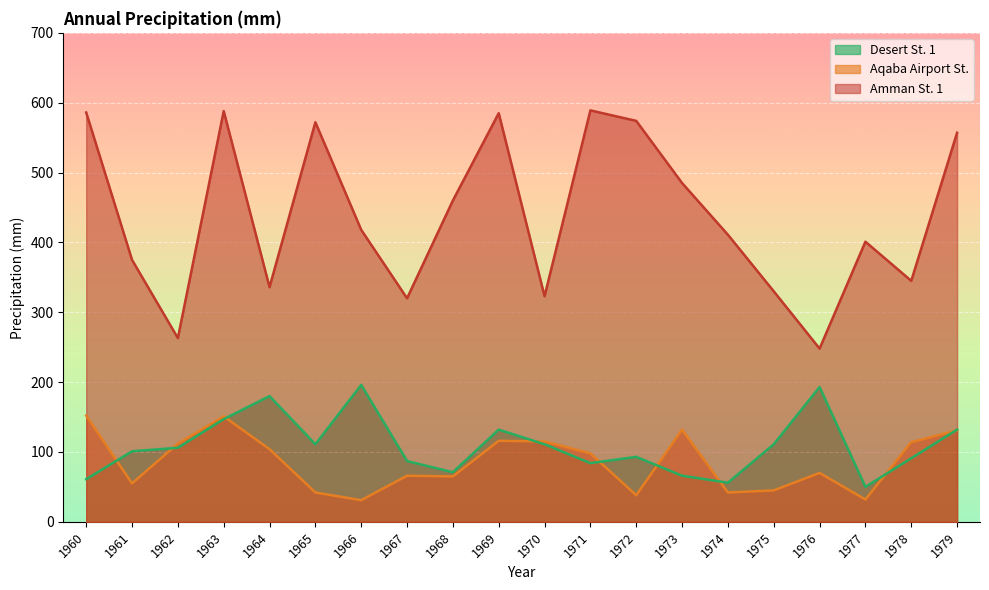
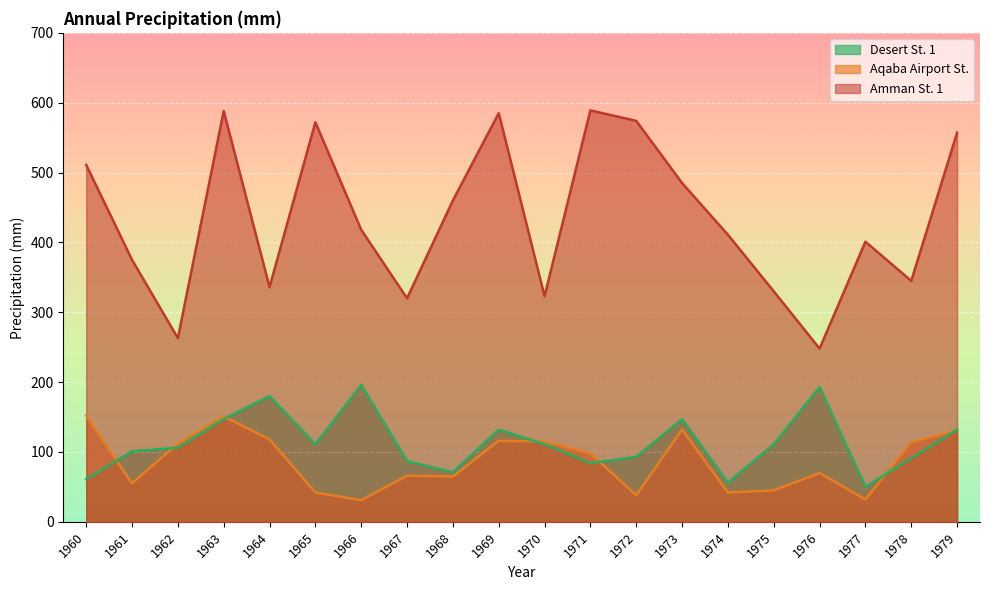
  {
    "Desert St. 1": {
      "1960": 60,
      "1961": 100,
      "1962": 110,
      "1963": 150,
      "1964": 180,
      "1965": 110,
      "1966": 200,
      "1967": 90,
      "1968": 70,
      "1969": 130,
      "1970": 110,
      "1971": 80,
      "1972": 90,
-     "1973": 70,
+     "1973": 150,
      "1974": 60,
      "1975": 110,
      "1976": 190,
      "1977": 50,
      "1978": 90
    },
    "Aqaba Airport St.": {
      "1960": 150,
      "1961": 60,
      "1962": 110,
      "1963": 150,
-     "1964": 100,
+     "1964": 120,
      "1965": 40,
      "1966": 30,
      "1967": 70,
      "1968": 70,
      "1969": 120,
      "1970": 120,
      "1971": 100,
      "1972": 40,
      "1973": 130,
      "1974": 40,
      "1975": 50,
      "1976": 70,
      "1977": 30,
      "1978": 110
    },
    "Amman St. 1": {
-     "1960": 590,
+     "1960": 510,
      "1961": 380,
      "1962": 260,
      "1963": 590,
      "1964": 340,
      "1965": 570,
      "1966": 420,
      "1967": 320,
      "1968": 460,
      "1969": 590,
      "1970": 320,
      "1971": 590,
      "1972": 570,
      "1973": 490,
      "1974": 410,
      "1975": 330,
      "1976": 250,
      "1977": 400,
      "1978": 350,
      "1979": 560
    }
  }
